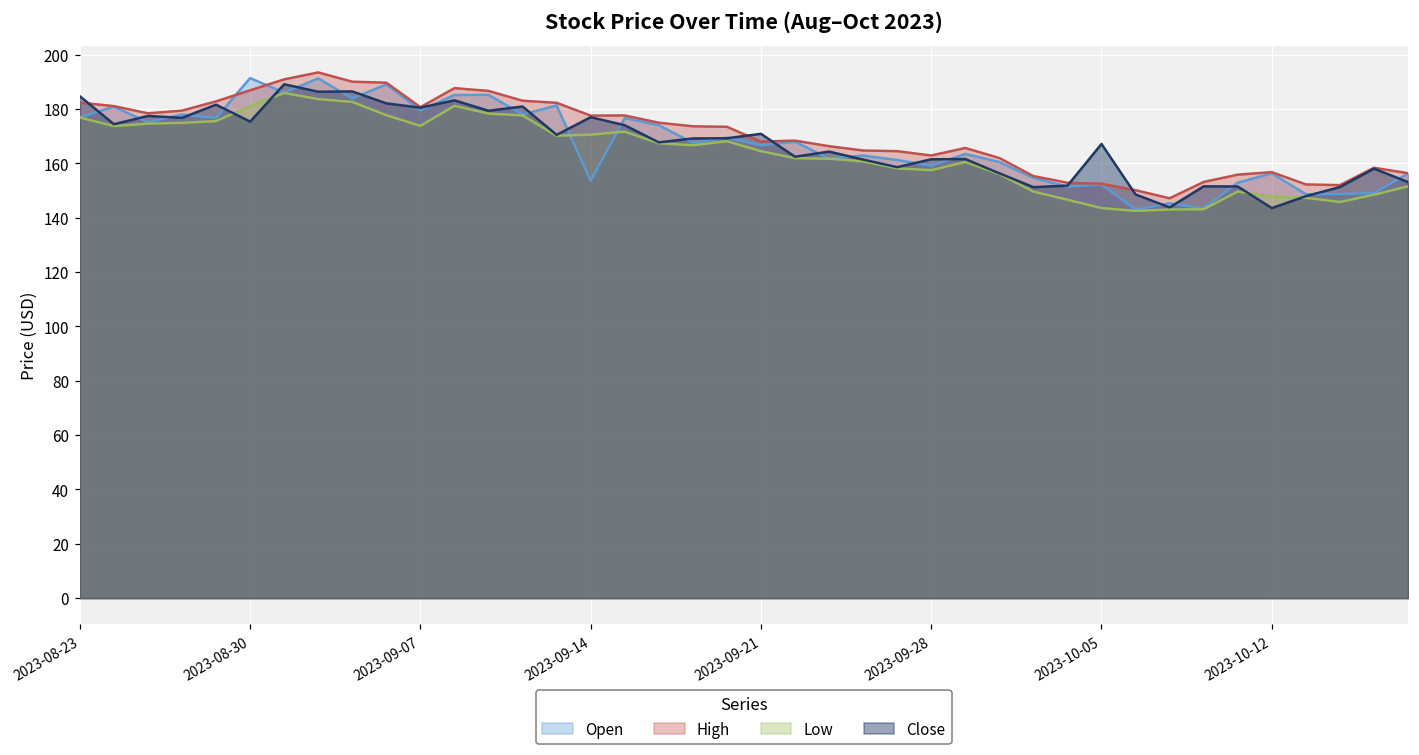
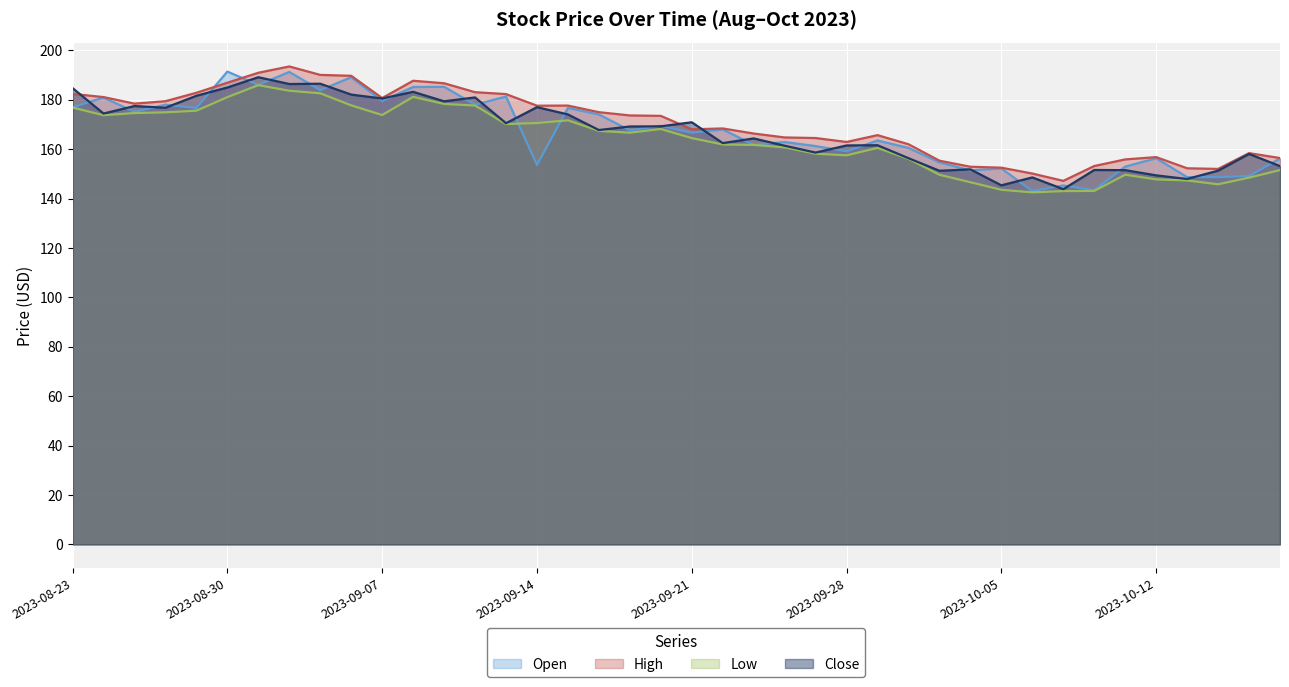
  {
    "Open": {
      "2023-08-30": 191,
      "2023-09-14": 154,
      "2023-09-21": 167,
      "2023-09-28": 159
    },
    "Close": {
      "2023-08-23": 185,
-     "2023-08-30": 175,
+     "2023-08-30": 185,
      "2023-09-21": 171,
      "2023-09-28": 162,
-     "2023-10-05": 167,
-     "2023-10-12": 144
+     "2023-10-05": 145,
+     "2023-10-12": 149
    }
  }
